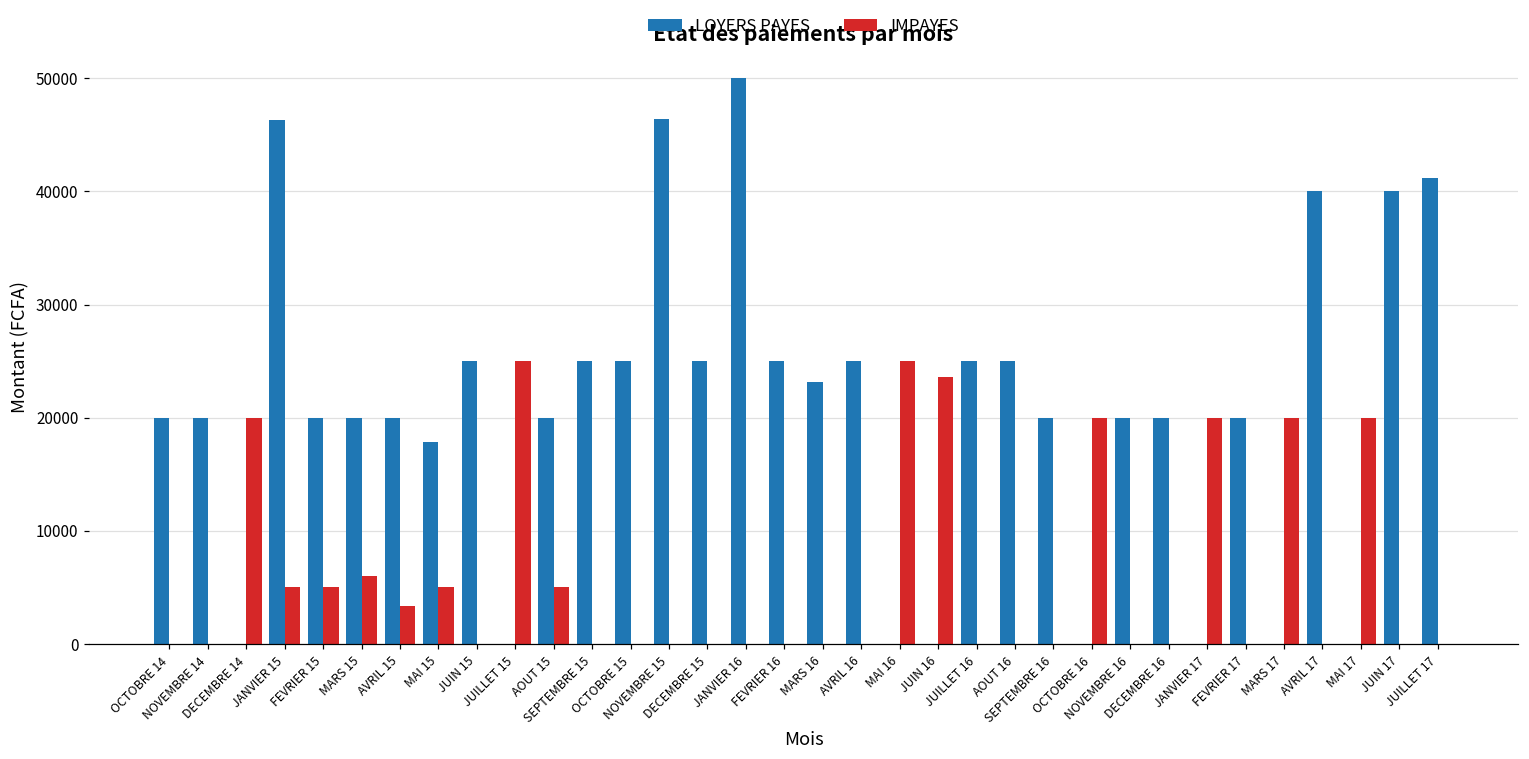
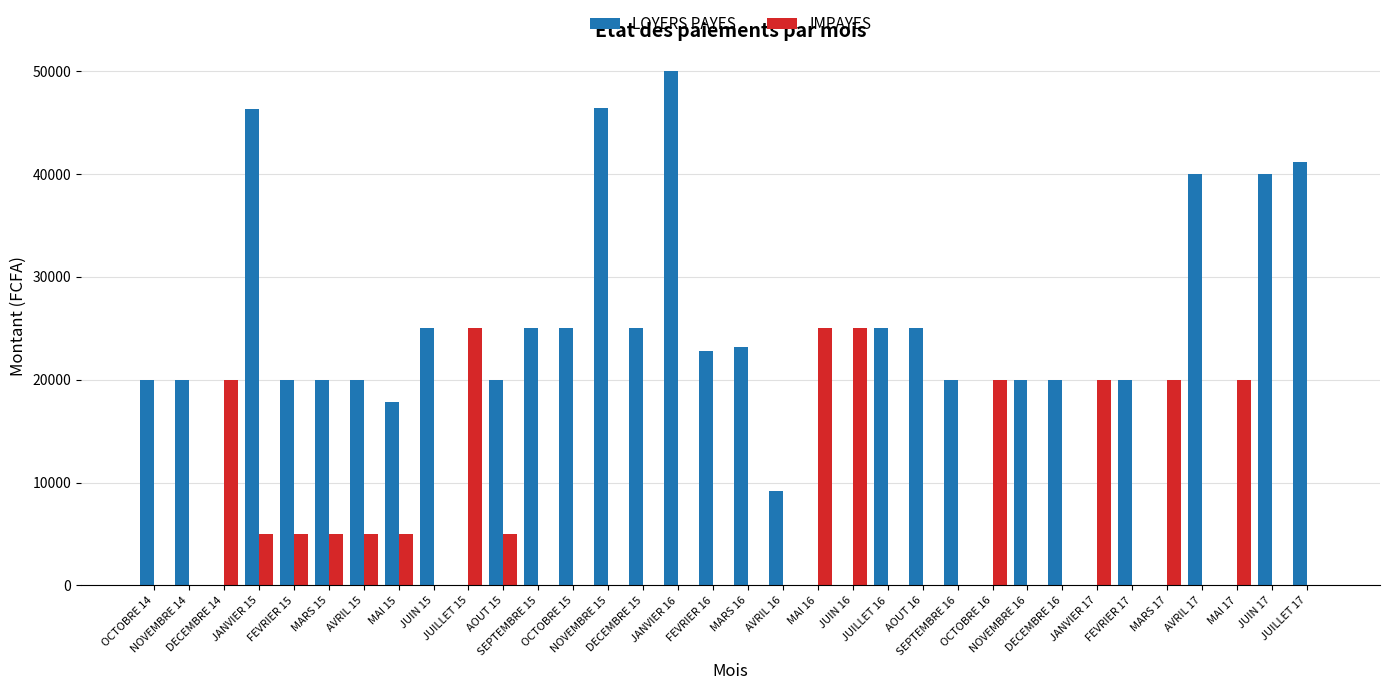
  {
    "LOYERS PAYES": {
      "OCTOBRE 14": 20000,
      "NOVEMBRE 14": 20000,
      "DECEMBRE 14": 0,
      "JANVIER 15": 46300,
      "FEVRIER 15": 20000,
      "MARS 15": 20000,
      "AVRIL 15": 20000,
      "MAI 15": 17800,
      "JUIN 15": 25000,
      "JUILLET 15": 0,
      "AOUT 15": 20000,
      "SEPTEMBRE 15": 25000,
      "OCTOBRE 15": 25000,
      "NOVEMBRE 15": 46400,
      "DECEMBRE 15": 25000,
      "JANVIER 16": 50000,
-     "FEVRIER 16": 25000,
+     "FEVRIER 16": 22800,
      "MARS 16": 23200,
-     "AVRIL 16": 25000,
+     "AVRIL 16": 9200,
      "MAI 16": 0,
      "JUIN 16": 0,
      "JUILLET 16": 25000,
      "AOUT 16": 25000,
      "SEPTEMBRE 16": 20000,
      "OCTOBRE 16": 0,
      "NOVEMBRE 16": 20000,
      "DECEMBRE 16": 20000,
      "JANVIER 17": 0,
      "FEVRIER 17": 20000,
      "MARS 17": 0,
      "AVRIL 17": 40000,
      "MAI 17": 0,
      "JUIN 17": 40000,
      "JUILLET 17": 41200
    },
    "IMPAYES": {
      "OCTOBRE 14": 0,
      "NOVEMBRE 14": 0,
      "DECEMBRE 14": 20000,
      "JANVIER 15": 5000,
      "FEVRIER 15": 5000,
-     "MARS 15": 6100,
-     "AVRIL 15": 3400,
+     "MARS 15": 5000,
+     "AVRIL 15": 5000,
      "MAI 15": 5000,
      "JUIN 15": 0,
      "JUILLET 15": 25000,
      "AOUT 15": 5000,
      "SEPTEMBRE 15": 0,
      "OCTOBRE 15": 0,
      "NOVEMBRE 15": 0,
      "DECEMBRE 15": 0,
      "JANVIER 16": 0,
      "FEVRIER 16": 0,
      "MARS 16": 0,
      "AVRIL 16": 0,
      "MAI 16": 25000,
-     "JUIN 16": 23600,
+     "JUIN 16": 25000,
      "JUILLET 16": 0,
      "AOUT 16": 0,
      "SEPTEMBRE 16": 0,
      "OCTOBRE 16": 20000,
      "NOVEMBRE 16": 0,
      "DECEMBRE 16": 0,
      "JANVIER 17": 20000,
      "FEVRIER 17": 0,
      "MARS 17": 20000,
      "AVRIL 17": 0,
      "MAI 17": 20000,
      "JUIN 17": 0,
      "JUILLET 17": 0
    }
  }
